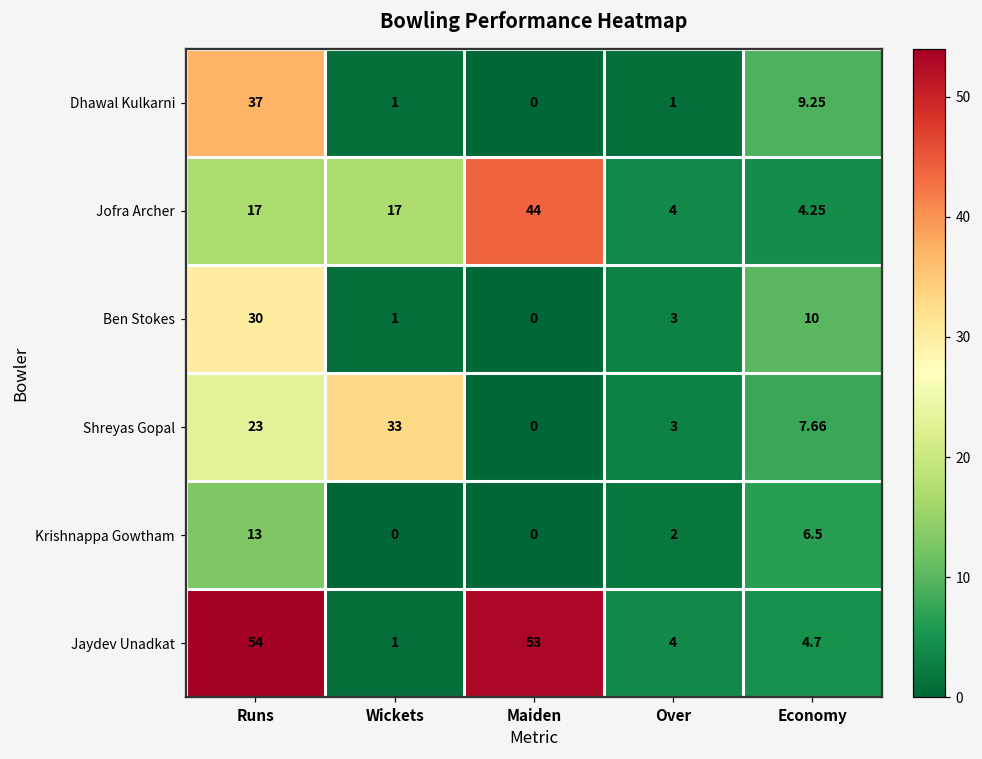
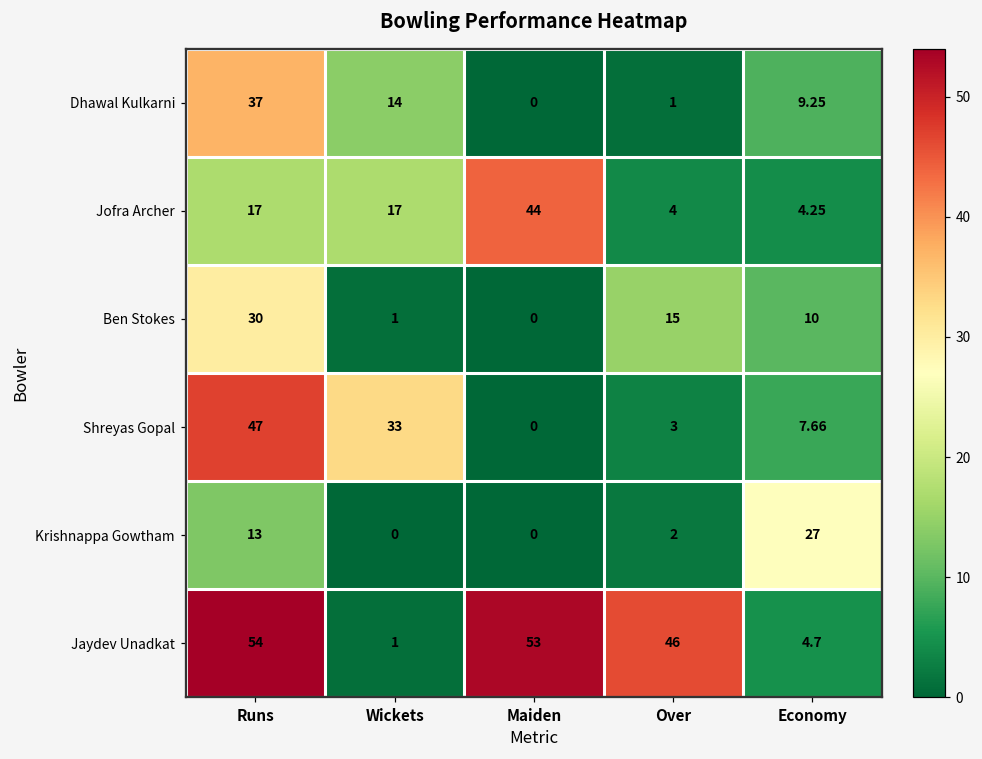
  {
    "Dhawal Kulkarni": {
      "Runs": 37,
-     "Wickets": 1,
+     "Wickets": 14,
      "Maiden": 0,
      "Over": 1,
      "Economy": 9.25
    },
    "Jofra Archer": {
      "Runs": 17,
      "Wickets": 17,
      "Maiden": 44,
      "Over": 4,
      "Economy": 4.25
    },
    "Ben Stokes": {
      "Runs": 30,
      "Wickets": 1,
      "Maiden": 0,
-     "Over": 3,
+     "Over": 15,
      "Economy": 10
    },
    "Shreyas Gopal": {
-     "Runs": 23,
+     "Runs": 47,
      "Wickets": 33,
      "Maiden": 0,
      "Over": 3,
      "Economy": 7.66
    },
    "Krishnappa Gowtham": {
      "Runs": 13,
      "Wickets": 0,
      "Maiden": 0,
      "Over": 2,
-     "Economy": 6.5
+     "Economy": 27
    },
    "Jaydev Unadkat": {
      "Runs": 54,
      "Wickets": 1,
      "Maiden": 53,
-     "Over": 4,
+     "Over": 46,
      "Economy": 4.7
    }
  }
